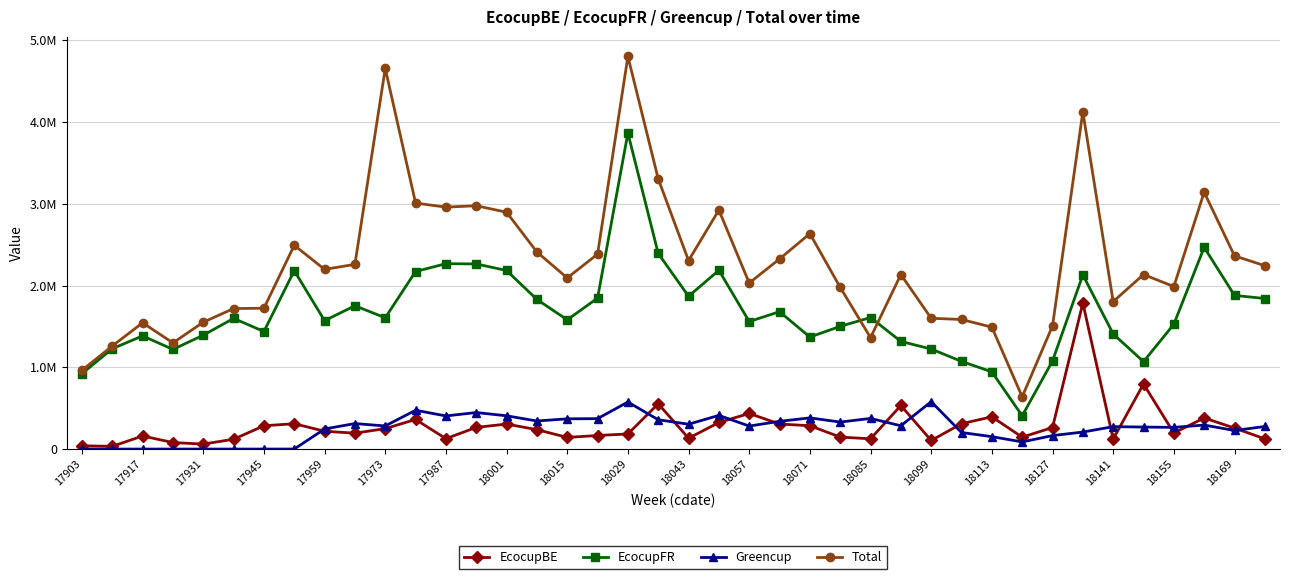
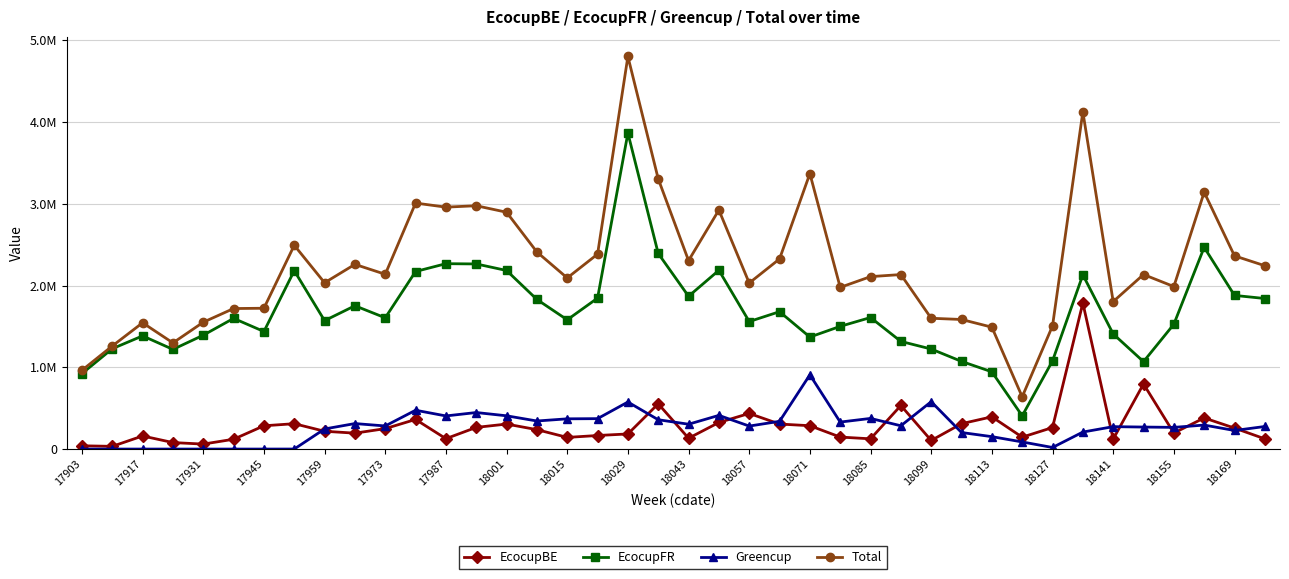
  {
    "EcocupBE": {
      "17903": 0,
      "17917": 200000,
      "17931": 100000,
      "17945": 300000,
      "17973": 200000,
      "17987": 100000,
      "18001": 300000,
      "18015": 100000,
      "18029": 200000,
      "18043": 100000,
      "18057": 400000,
      "18071": 300000,
      "18085": 100000,
      "18099": 100000,
      "18113": 400000,
      "18127": 300000,
      "18141": 100000,
      "18155": 200000
    },
    "EcocupFR": {
      "17903": 900000,
      "17917": 1400000,
      "17931": 1400000,
      "17945": 1400000,
      "17959": 1600000,
      "17973": 1600000,
      "17987": 2300000,
      "18001": 2200000,
      "18015": 1600000,
      "18029": 3900000,
      "18043": 1900000,
      "18057": 1600000,
      "18071": 1400000,
      "18085": 1600000,
      "18099": 1200000,
      "18113": 900000,
      "18127": 1100000,
      "18141": 1400000,
      "18155": 1500000,
      "18169": 1900000
    },
    "Greencup": {
      "17903": 0,
      "17917": 0,
      "17931": 0,
      "17945": 0,
      "17973": 300000,
      "17987": 400000,
      "18001": 400000,
      "18015": 400000,
      "18029": 600000,
      "18043": 300000,
      "18057": 300000,
-     "18071": 400000,
+     "18071": 900000,
      "18085": 400000,
      "18099": 600000,
      "18113": 200000,
-     "18127": 200000,
+     "18127": 0,
      "18141": 300000,
      "18155": 300000
    },
    "Total": {
      "17903": 1000000,
      "17917": 1500000,
      "17931": 1600000,
      "17945": 1700000,
-     "17959": 2200000,
-     "17973": 4700000,
+     "17959": 2000000,
+     "17973": 2100000,
      "17987": 3000000,
      "18001": 2900000,
      "18015": 2100000,
      "18029": 4800000,
      "18043": 2300000,
      "18057": 2000000,
-     "18071": 2600000,
-     "18085": 1400000,
+     "18071": 3400000,
+     "18085": 2100000,
      "18099": 1600000,
      "18113": 1500000,
      "18127": 1500000,
      "18141": 1800000,
      "18155": 2000000,
      "18169": 2400000
    }
  }
